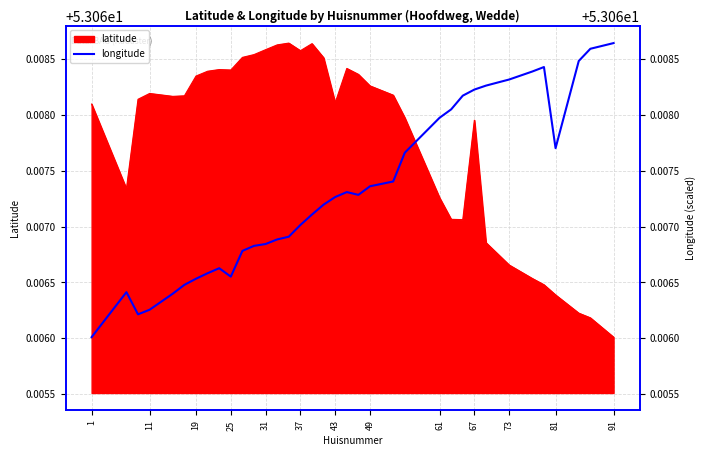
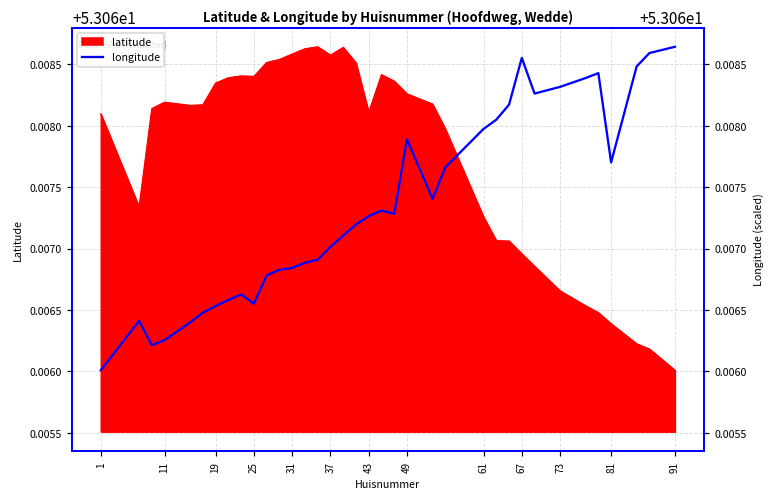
  {
    "latitude": {
      "1": 53.06810,
      "11": 53.06819,
      "19": 53.06835,
      "25": 53.06840,
      "31": 53.06858,
      "37": 53.06858,
      "43": 53.06811,
      "49": 53.06826,
      "61": 53.06726,
-     "67": 53.06795,
+     "67": 53.06696,
      "73": 53.06666,
      "81": 53.06639,
      "91": 53.06601
    },
    "longitude": {
      "1": 53.06601,
      "11": 53.06626,
      "19": 53.06653,
      "25": 53.06655,
      "31": 53.06684,
      "37": 53.06701,
      "43": 53.06726,
-     "49": 53.06736,
+     "49": 53.06789,
      "61": 53.06797,
-     "67": 53.06823,
+     "67": 53.06855,
      "73": 53.06832,
      "81": 53.06770,
      "91": 53.06864
    }
  }
